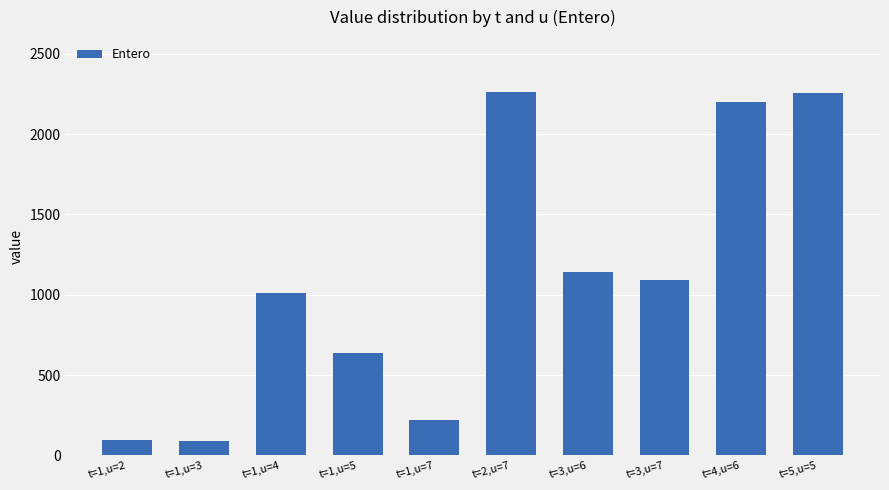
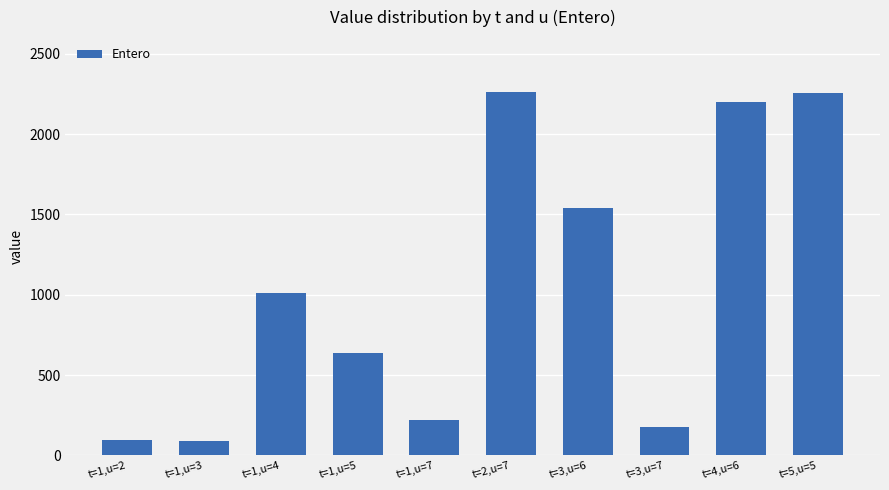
  {
    "t=1,u=2": 90,
    "t=1,u=3": 90,
    "t=1,u=4": 1010,
    "t=1,u=5": 640,
    "t=1,u=7": 220,
    "t=2,u=7": 2260,
-   "t=3,u=6": 1140,
-   "t=3,u=7": 1090,
+   "t=3,u=6": 1540,
+   "t=3,u=7": 180,
    "t=4,u=6": 2200,
    "t=5,u=5": 2250
  }
